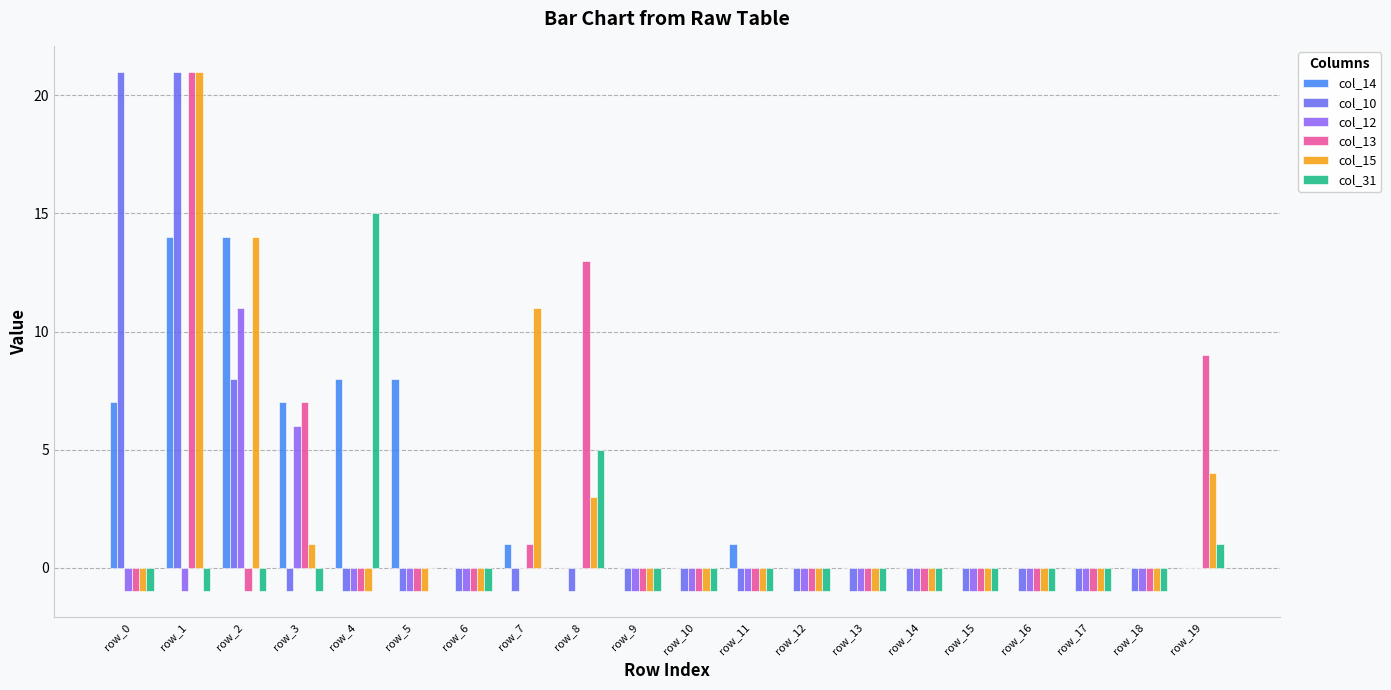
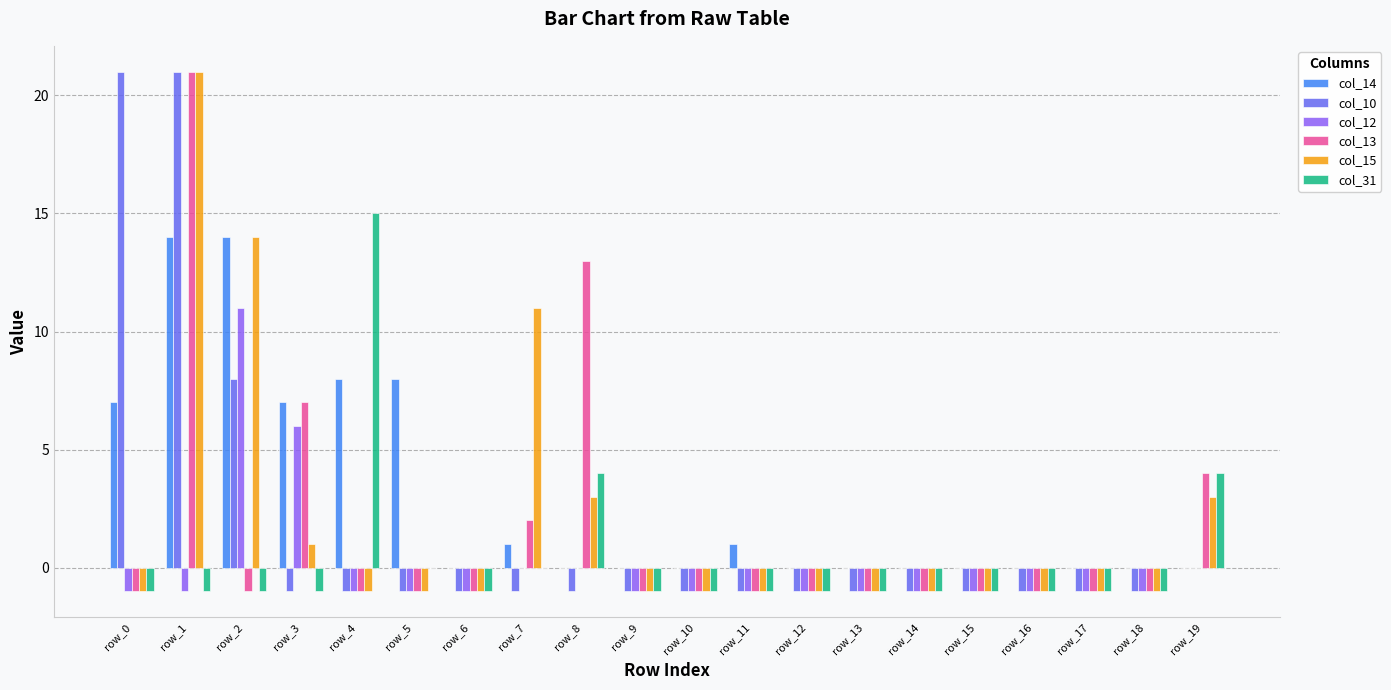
  {
    "col_13": {
      "row_0": -1,
      "row_1": 21,
      "row_2": -1,
      "row_3": 7,
      "row_4": -1,
      "row_5": -1,
      "row_6": -1,
-     "row_7": 1,
+     "row_7": 2,
      "row_8": 13,
      "row_9": -1,
      "row_10": -1,
      "row_11": -1,
      "row_12": -1,
      "row_13": -1,
      "row_14": -1,
      "row_15": -1,
      "row_16": -1,
      "row_17": -1,
      "row_18": -1,
-     "row_19": 9
+     "row_19": 4
    },
    "col_15": {
      "row_0": -1,
      "row_1": 21,
      "row_2": 14,
      "row_3": 1,
      "row_4": -1,
      "row_5": -1,
      "row_6": -1,
      "row_7": 11,
      "row_8": 3,
      "row_9": -1,
      "row_10": -1,
      "row_11": -1,
      "row_12": -1,
      "row_13": -1,
      "row_14": -1,
      "row_15": -1,
      "row_16": -1,
      "row_17": -1,
      "row_18": -1,
-     "row_19": 4
+     "row_19": 3
    },
    "col_31": {
      "row_0": -1,
      "row_1": -1,
      "row_2": -1,
      "row_3": -1,
      "row_4": 15,
      "row_5": 0,
      "row_6": -1,
      "row_7": 0,
-     "row_8": 5,
+     "row_8": 4,
      "row_9": -1,
      "row_10": -1,
      "row_11": -1,
      "row_12": -1,
      "row_13": -1,
      "row_14": -1,
      "row_15": -1,
      "row_16": -1,
      "row_17": -1,
      "row_18": -1,
-     "row_19": 1
+     "row_19": 4
    }
  }
